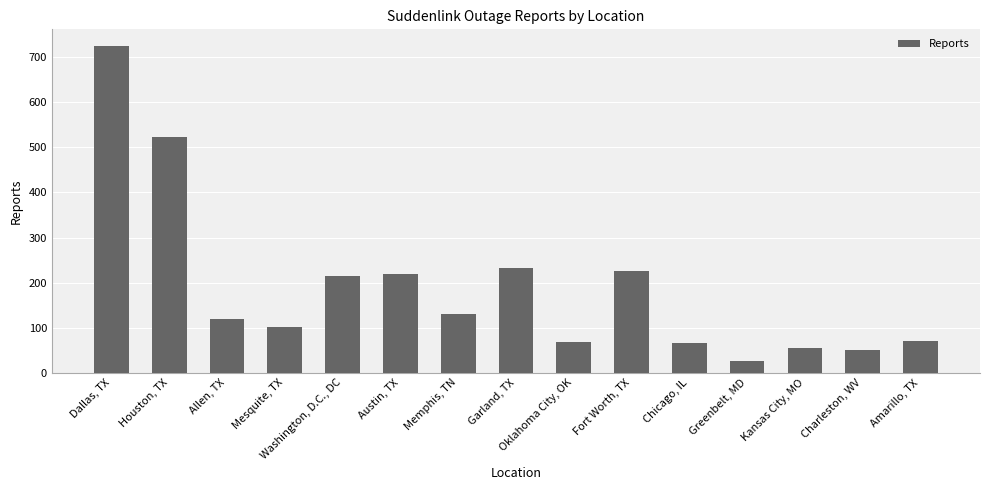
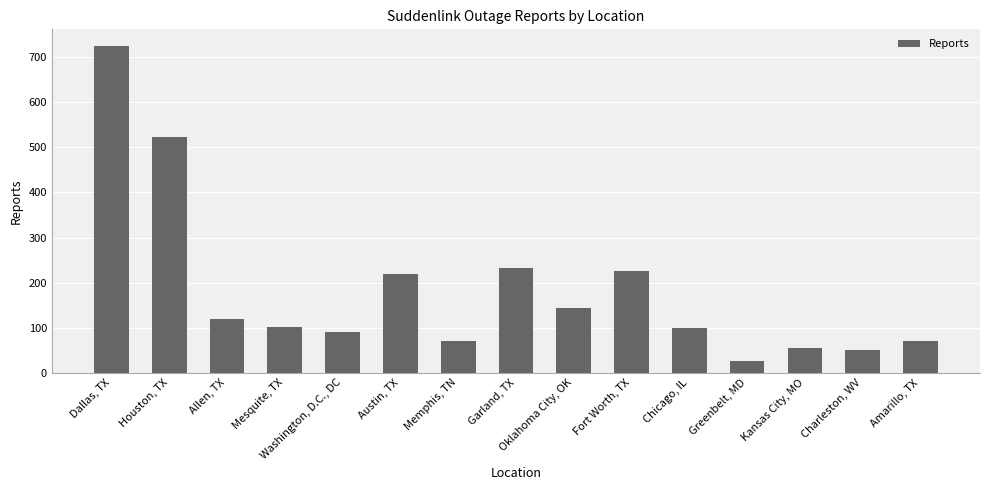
  {
    "Dallas, TX": 730,
    "Houston, TX": 520,
    "Allen, TX": 120,
    "Mesquite, TX": 100,
-   "Washington, D.C., DC": 210,
+   "Washington, D.C., DC": 90,
    "Austin, TX": 220,
-   "Memphis, TN": 130,
+   "Memphis, TN": 70,
    "Garland, TX": 230,
-   "Oklahoma City, OK": 70,
+   "Oklahoma City, OK": 140,
    "Fort Worth, TX": 230,
-   "Chicago, IL": 70,
+   "Chicago, IL": 100,
    "Greenbelt, MD": 30,
    "Kansas City, MO": 50,
    "Charleston, WV": 50,
    "Amarillo, TX": 70
  }
